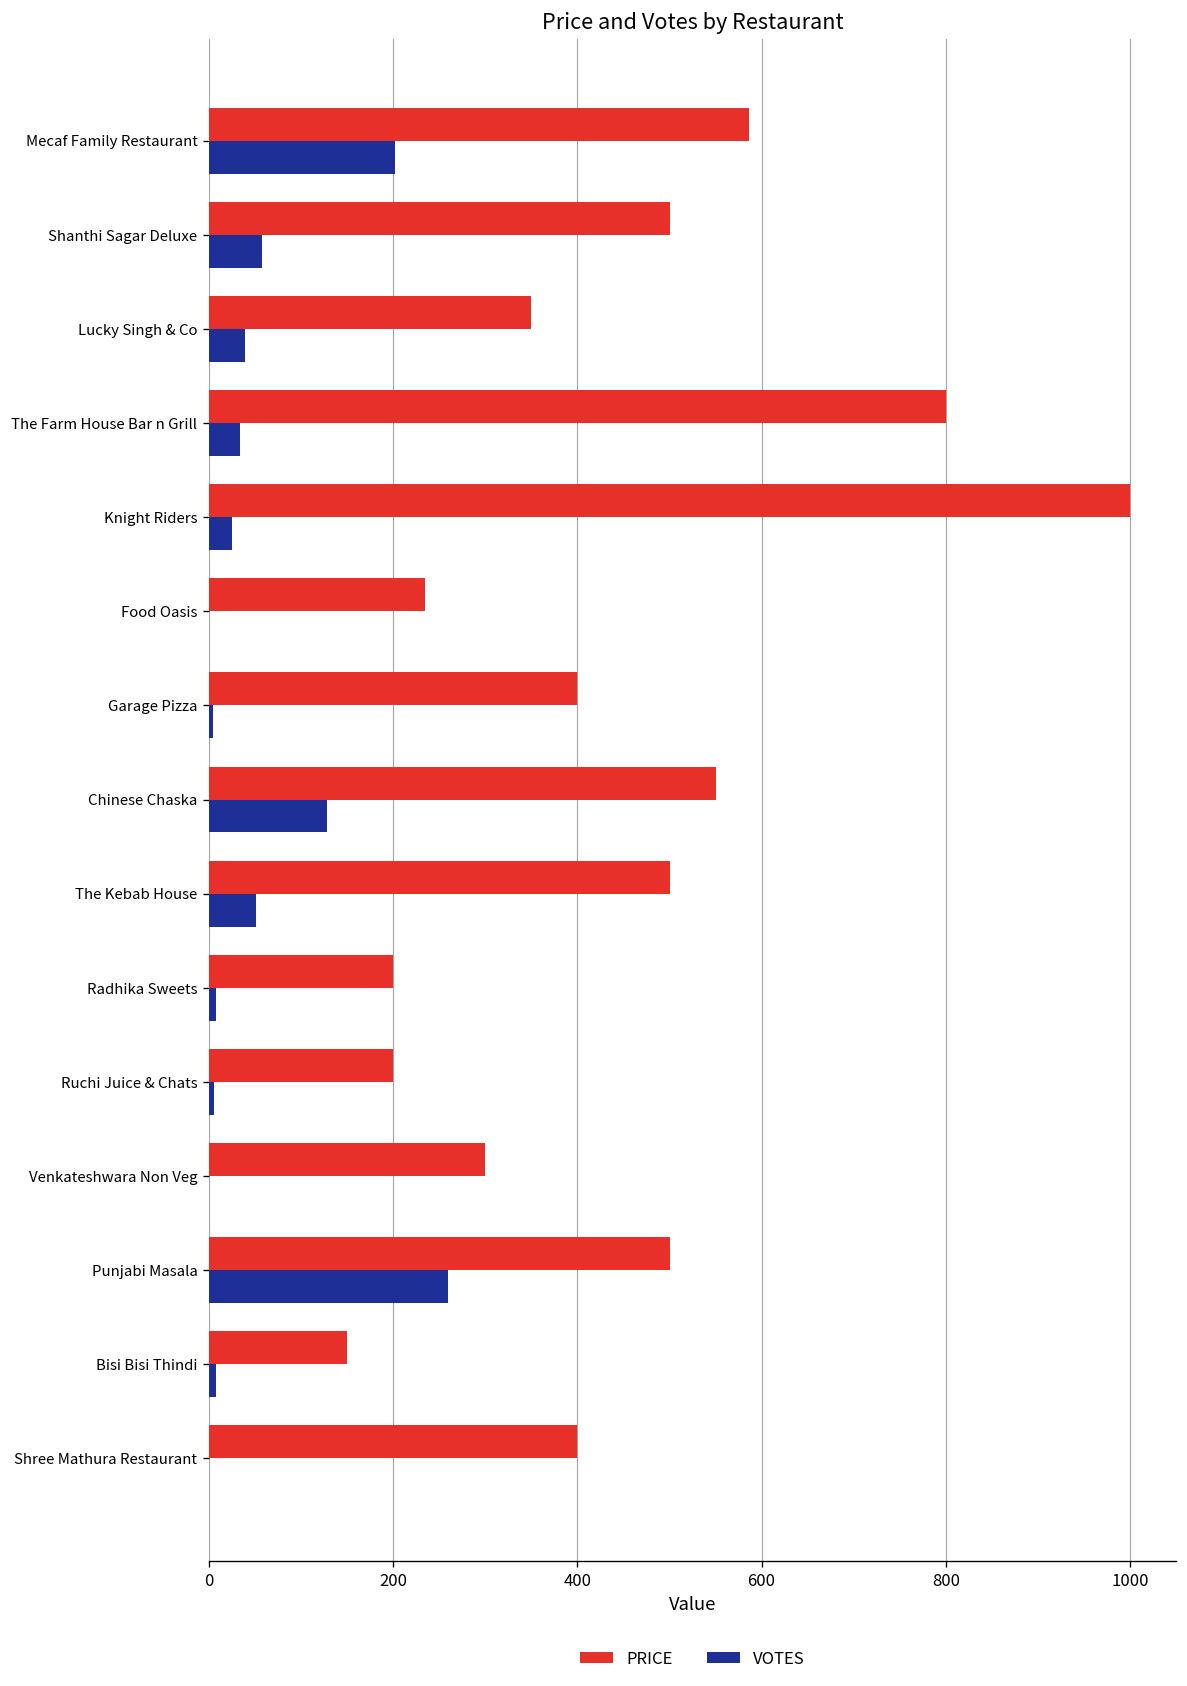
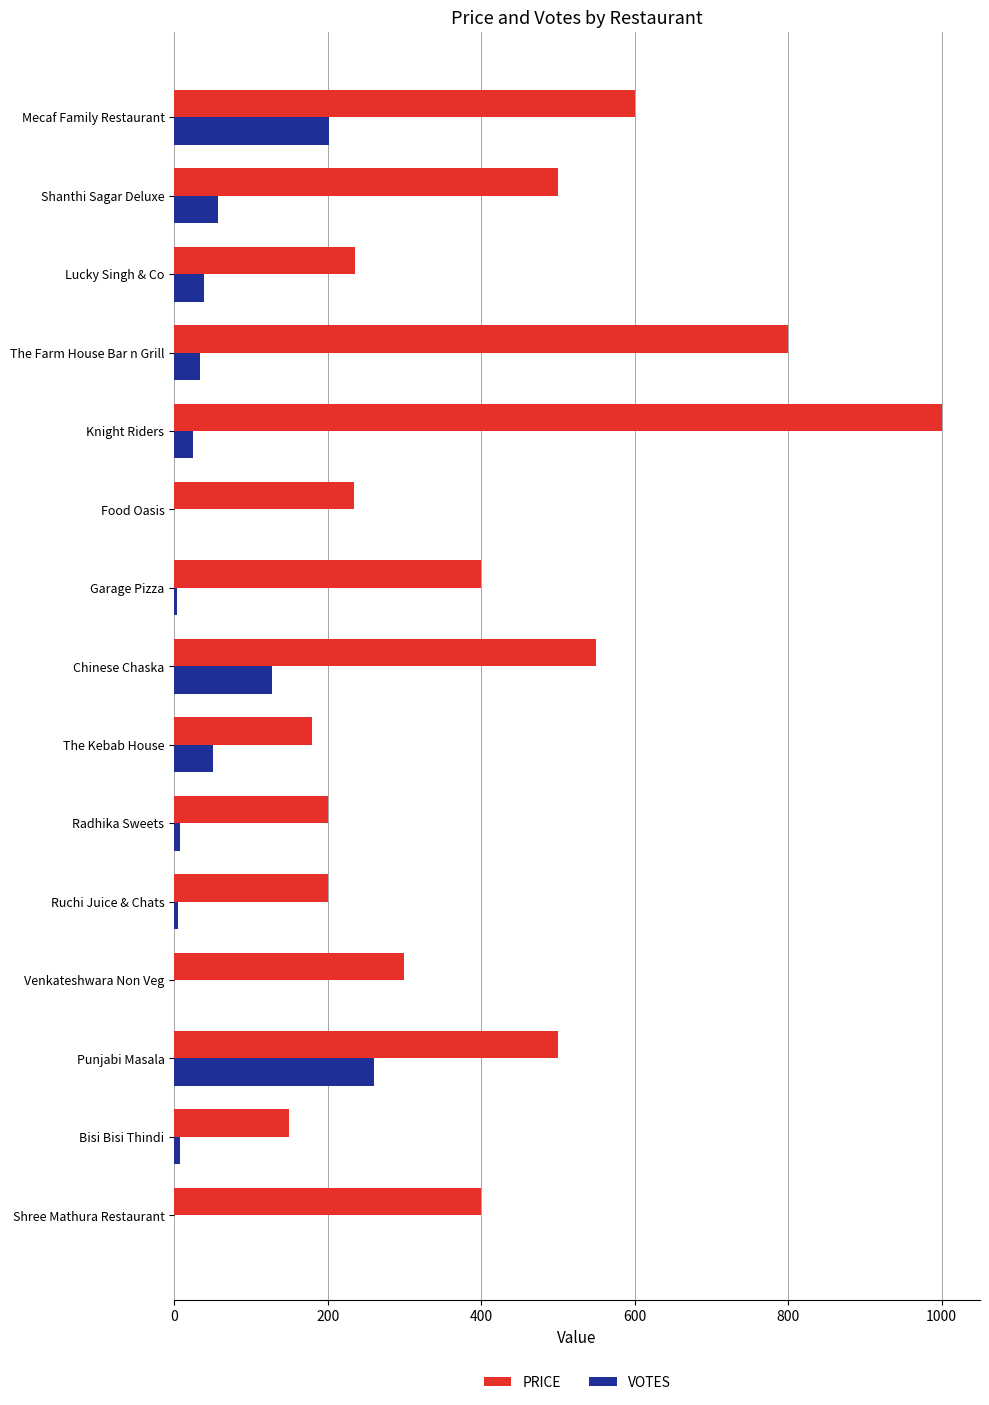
  {
    "PRICE": {
-     "Mecaf Family Restaurant": 590,
+     "Mecaf Family Restaurant": 600,
      "Shanthi Sagar Deluxe": 500,
-     "Lucky Singh & Co": 350,
+     "Lucky Singh & Co": 240,
      "The Farm House Bar n Grill": 800,
      "Knight Riders": 1000,
      "Food Oasis": 230,
      "Garage Pizza": 400,
      "Chinese Chaska": 550,
-     "The Kebab House": 500,
+     "The Kebab House": 180,
      "Radhika Sweets": 200,
      "Ruchi Juice & Chats": 200,
      "Venkateshwara Non Veg": 300,
      "Punjabi Masala": 500,
      "Bisi Bisi Thindi": 150,
      "Shree Mathura Restaurant": 400
    },
    "VOTES": {
      "Mecaf Family Restaurant": 200,
      "Shanthi Sagar Deluxe": 60,
      "Lucky Singh & Co": 40,
      "The Farm House Bar n Grill": 30,
      "Knight Riders": 30,
      "Food Oasis": 0,
      "Garage Pizza": 0,
      "Chinese Chaska": 130,
      "The Kebab House": 50,
      "Radhika Sweets": 10,
      "Ruchi Juice & Chats": 10,
      "Venkateshwara Non Veg": 0,
      "Punjabi Masala": 260,
      "Bisi Bisi Thindi": 10,
      "Shree Mathura Restaurant": 0
    }
  }
